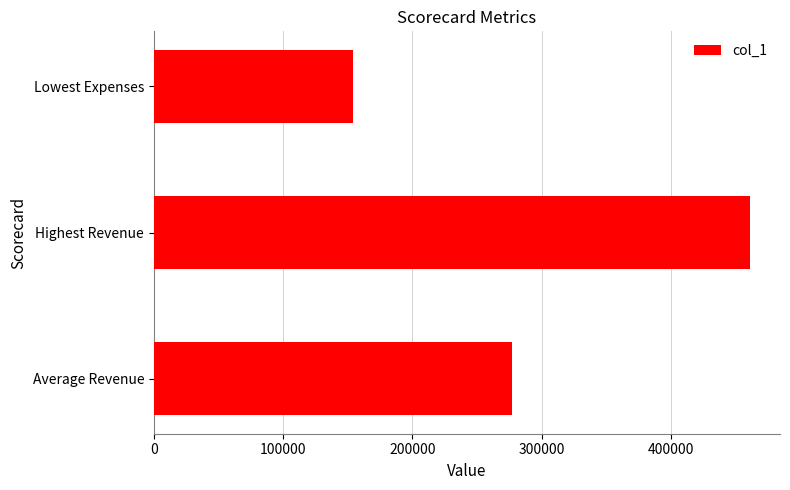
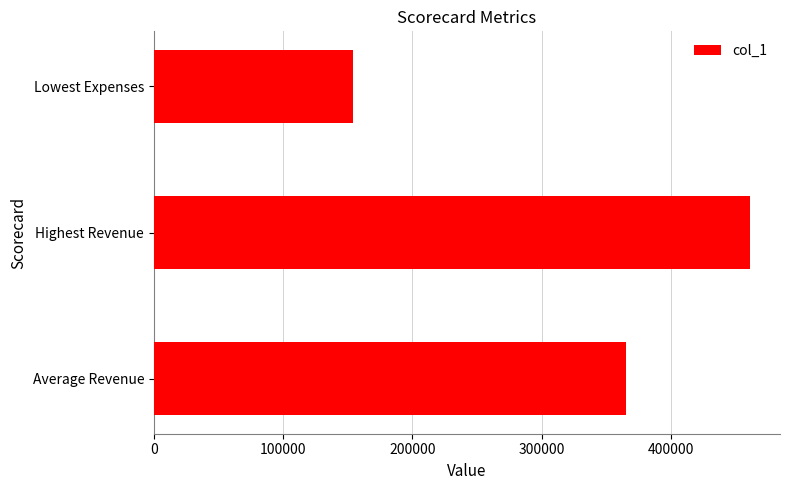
  {
    "Lowest Expenses": 154000,
    "Highest Revenue": 461000,
-   "Average Revenue": 277000
+   "Average Revenue": 365000
  }
